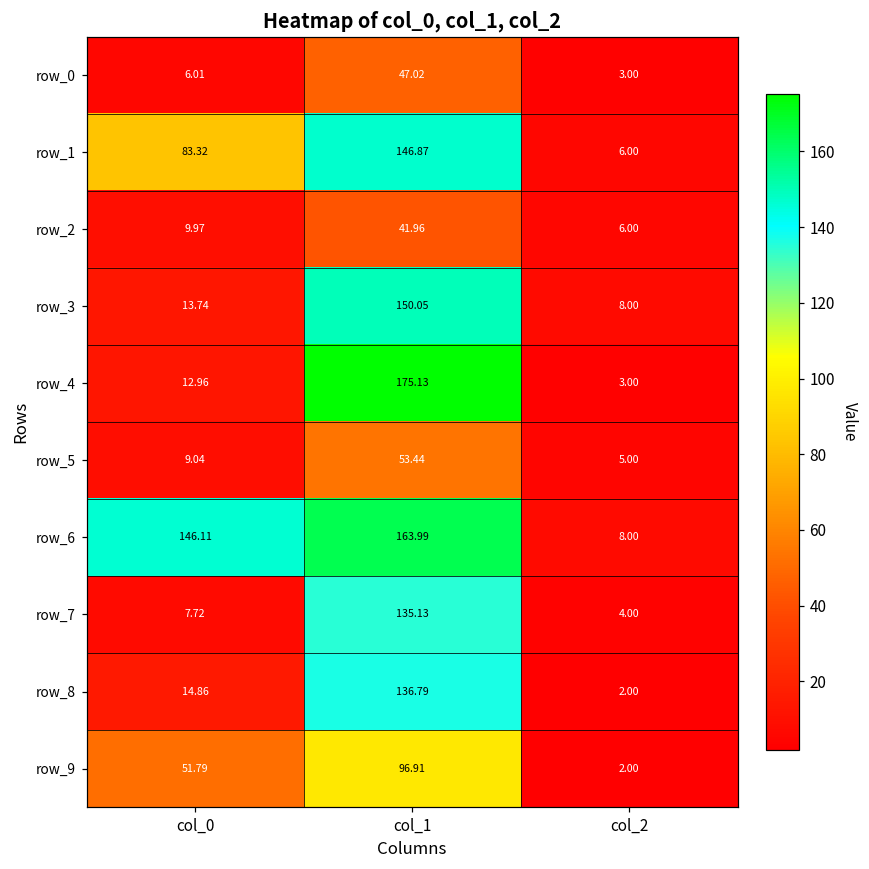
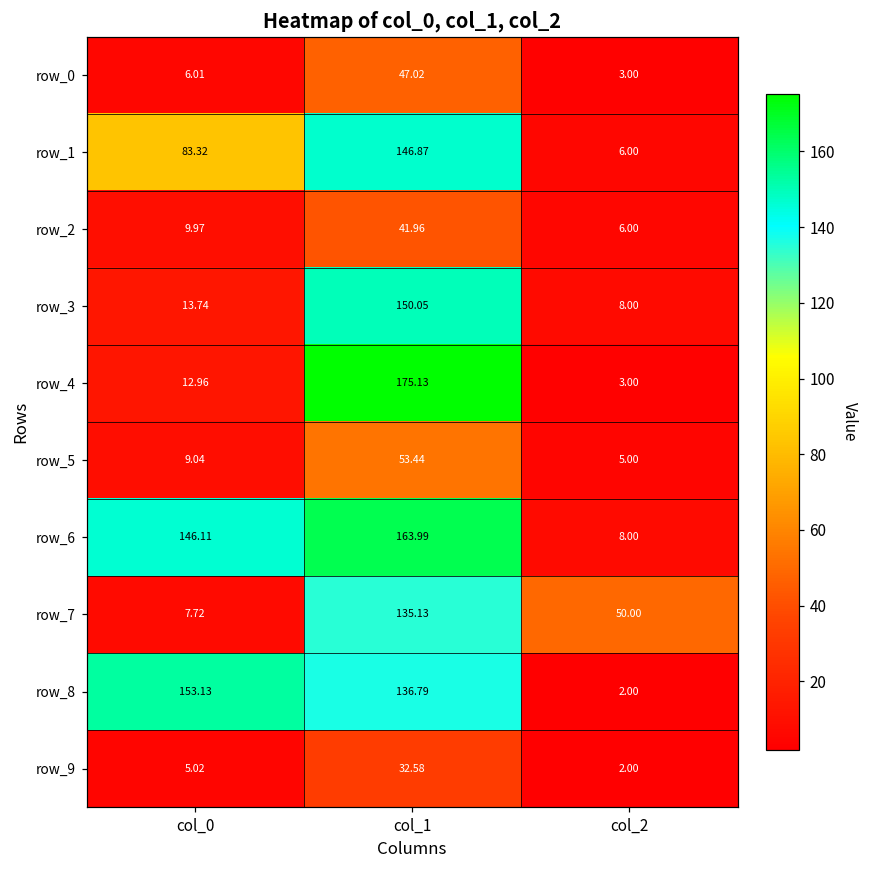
  {
    "row_0": {
      "col_0": 6.01,
      "col_1": 47.02,
      "col_2": 3.00
    },
    "row_1": {
      "col_0": 83.32,
      "col_1": 146.87,
      "col_2": 6.00
    },
    "row_2": {
      "col_0": 9.97,
      "col_1": 41.96,
      "col_2": 6.00
    },
    "row_3": {
      "col_0": 13.74,
      "col_1": 150.05,
      "col_2": 8.00
    },
    "row_4": {
      "col_0": 12.96,
      "col_1": 175.13,
      "col_2": 3.00
    },
    "row_5": {
      "col_0": 9.04,
      "col_1": 53.44,
      "col_2": 5.00
    },
    "row_6": {
      "col_0": 146.11,
      "col_1": 163.99,
      "col_2": 8.00
    },
    "row_7": {
      "col_0": 7.72,
      "col_1": 135.13,
-     "col_2": 4.00
+     "col_2": 50.00
    },
    "row_8": {
-     "col_0": 14.86,
+     "col_0": 153.13,
      "col_1": 136.79,
      "col_2": 2.00
    },
    "row_9": {
-     "col_0": 51.79,
-     "col_1": 96.91,
+     "col_0": 5.02,
+     "col_1": 32.58,
      "col_2": 2.00
    }
  }
